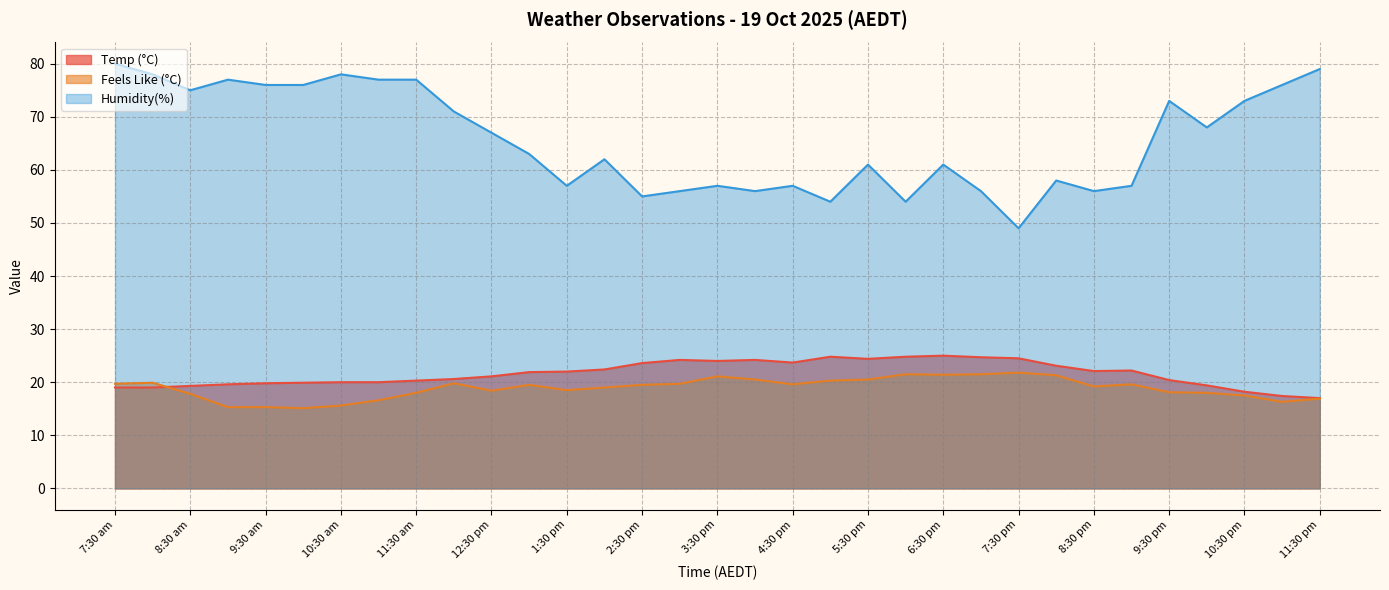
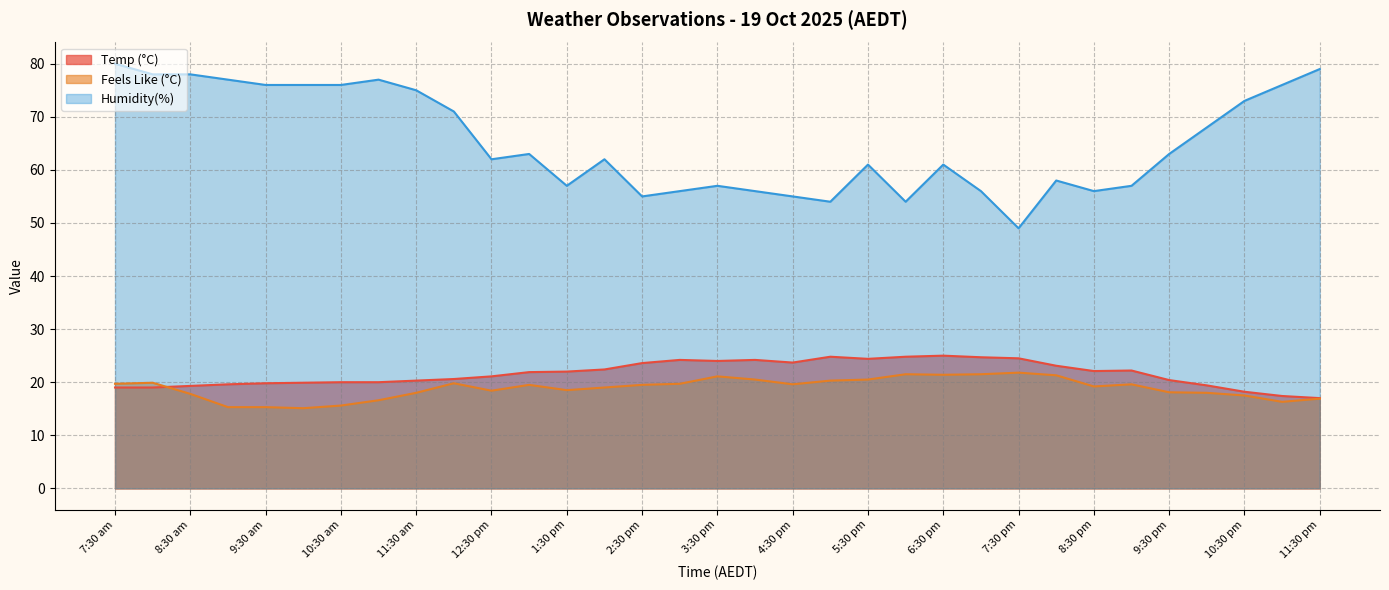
  {
    "Humidity(%)": {
-     "8:30 am": 75,
+     "8:30 am": 78,
      "9:30 am": 76,
-     "10:30 am": 78,
-     "11:30 am": 77,
-     "12:30 pm": 67,
+     "10:30 am": 76,
+     "11:30 am": 75,
+     "12:30 pm": 62,
      "1:30 pm": 57,
      "2:30 pm": 55,
      "3:30 pm": 57,
-     "4:30 pm": 57,
+     "4:30 pm": 55,
      "5:30 pm": 61,
      "6:30 pm": 61,
      "7:30 pm": 49,
      "8:30 pm": 56,
-     "9:30 pm": 73,
+     "9:30 pm": 63,
      "10:30 pm": 73,
      "11:30 pm": 79
    }
  }
